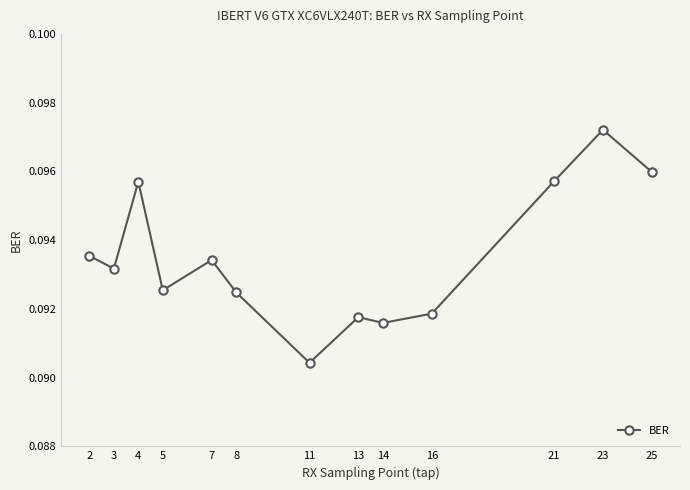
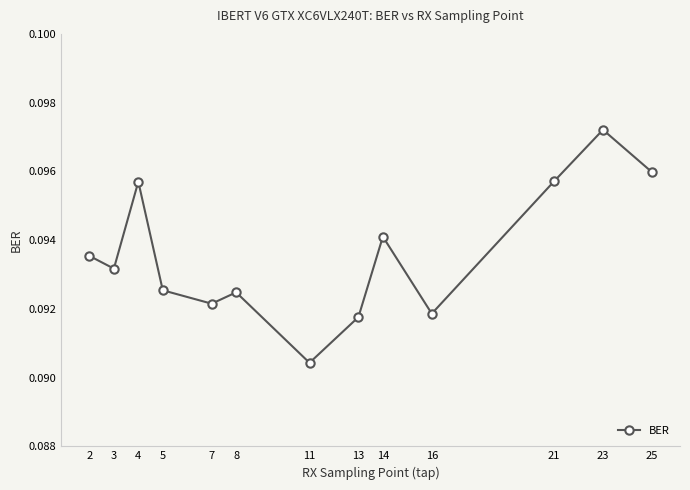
  {
    "2": 0.0935,
    "3": 0.0932,
    "4": 0.0957,
    "5": 0.0925,
-   "7": 0.0934,
+   "7": 0.0922,
    "8": 0.0925,
    "11": 0.0904,
    "13": 0.0918,
-   "14": 0.0916,
+   "14": 0.0941,
    "16": 0.0919,
    "21": 0.0957,
    "23": 0.0972,
    "25": 0.0960
  }
